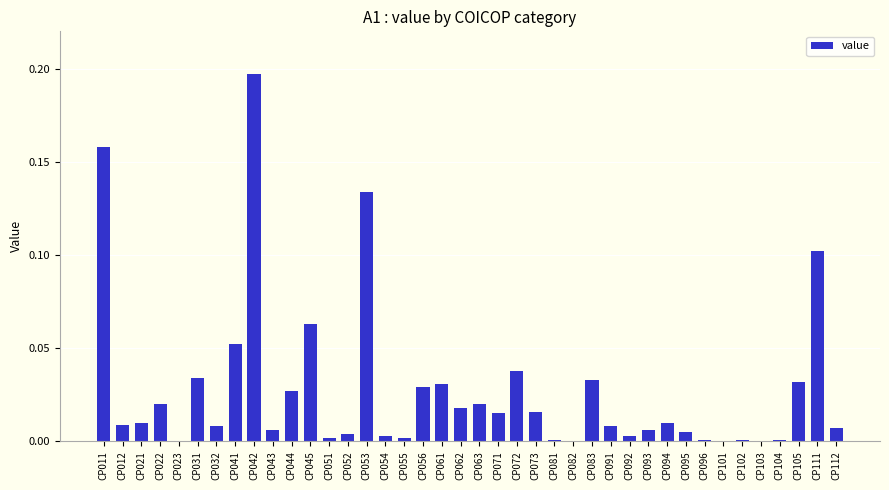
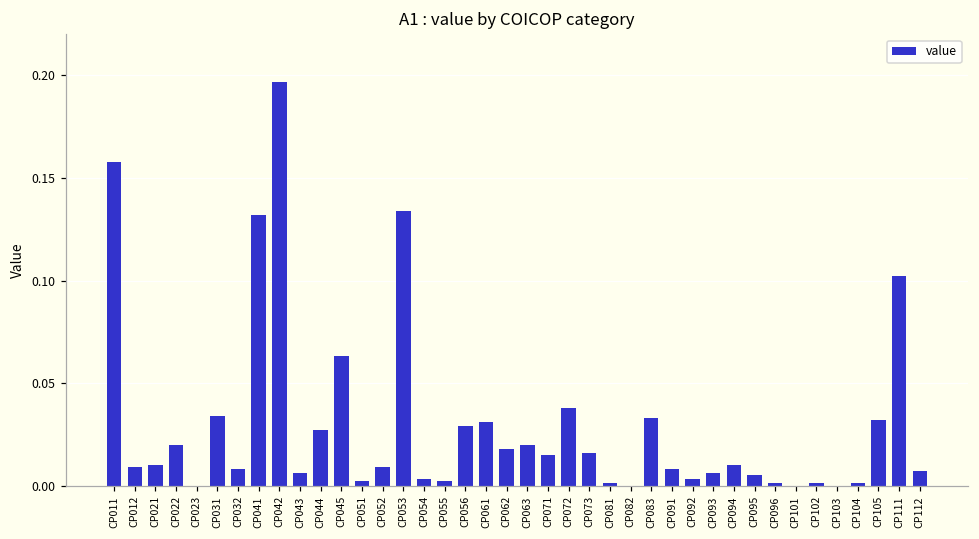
  {
    "CP011": 0.158,
    "CP012": 0.009,
    "CP021": 0.010,
    "CP022": 0.020,
    "CP023": 0.000,
    "CP031": 0.034,
    "CP032": 0.008,
-   "CP041": 0.052,
+   "CP041": 0.132,
    "CP042": 0.197,
    "CP043": 0.006,
    "CP044": 0.027,
    "CP045": 0.063,
    "CP051": 0.002,
-   "CP052": 0.004,
+   "CP052": 0.009,
    "CP053": 0.134,
    "CP054": 0.003,
    "CP055": 0.002,
    "CP056": 0.029,
    "CP061": 0.031,
    "CP062": 0.018,
    "CP063": 0.020,
    "CP071": 0.015,
    "CP072": 0.038,
    "CP073": 0.016,
    "CP082": 0.000,
    "CP083": 0.033,
    "CP091": 0.008,
    "CP092": 0.003,
    "CP093": 0.006,
    "CP094": 0.010,
    "CP095": 0.005,
    "CP101": 0.000,
    "CP103": 0.000,
    "CP105": 0.032,
    "CP111": 0.102,
    "CP112": 0.007
  }
